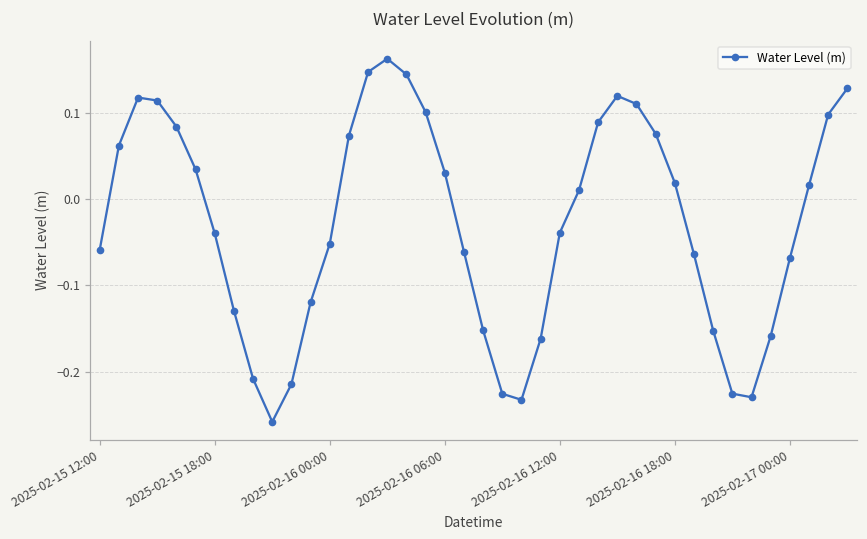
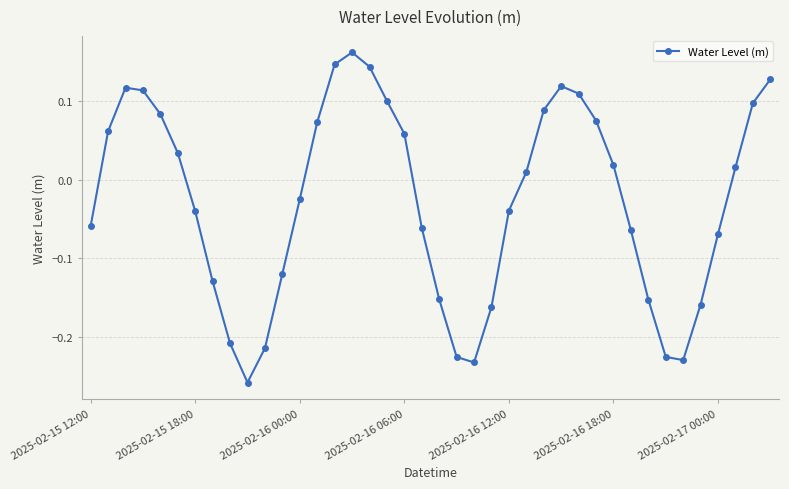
  {
    "2025-02-15 12:00": -0.06,
    "2025-02-15 18:00": -0.04,
-   "2025-02-16 00:00": -0.05,
-   "2025-02-16 06:00": 0.03,
+   "2025-02-16 00:00": -0.02,
+   "2025-02-16 06:00": 0.06,
    "2025-02-16 12:00": -0.04,
    "2025-02-16 18:00": 0.02,
    "2025-02-17 00:00": -0.07
  }
